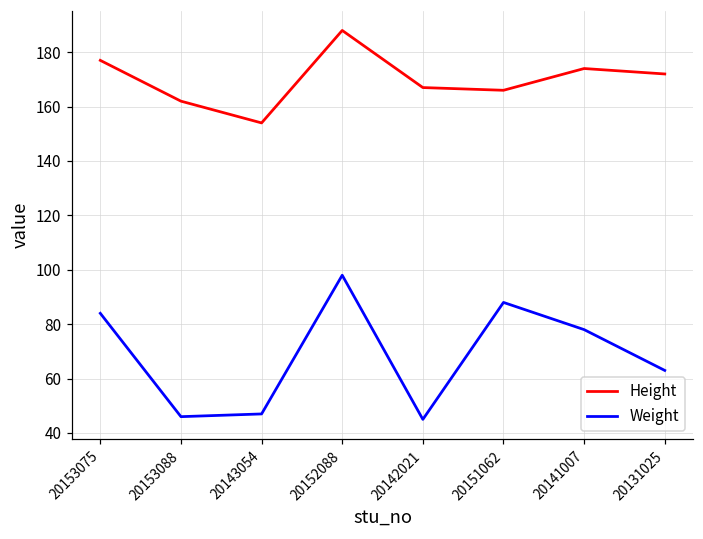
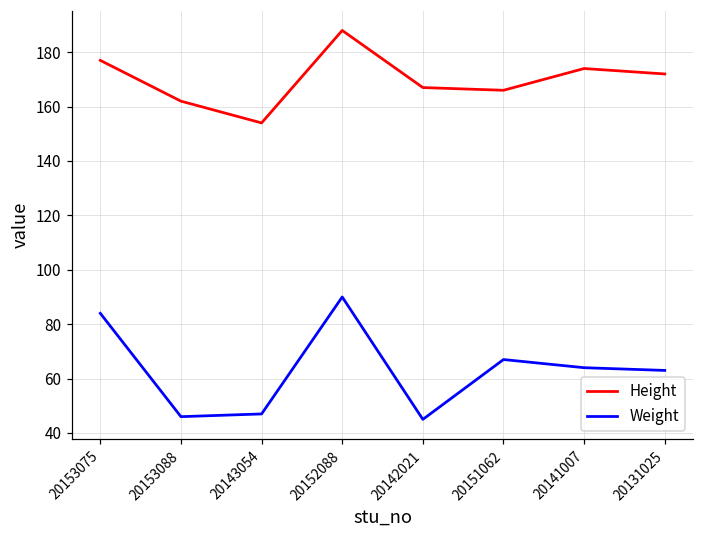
  {
    "Height": {
      "20153075": 177,
      "20153088": 162,
      "20143054": 154,
      "20152088": 188,
      "20142021": 167,
      "20151062": 166,
      "20141007": 174,
      "20131025": 172
    },
    "Weight": {
      "20153075": 84,
      "20153088": 46,
      "20143054": 47,
-     "20152088": 98,
+     "20152088": 90,
      "20142021": 45,
-     "20151062": 88,
-     "20141007": 78,
+     "20151062": 67,
+     "20141007": 64,
      "20131025": 63
    }
  }
